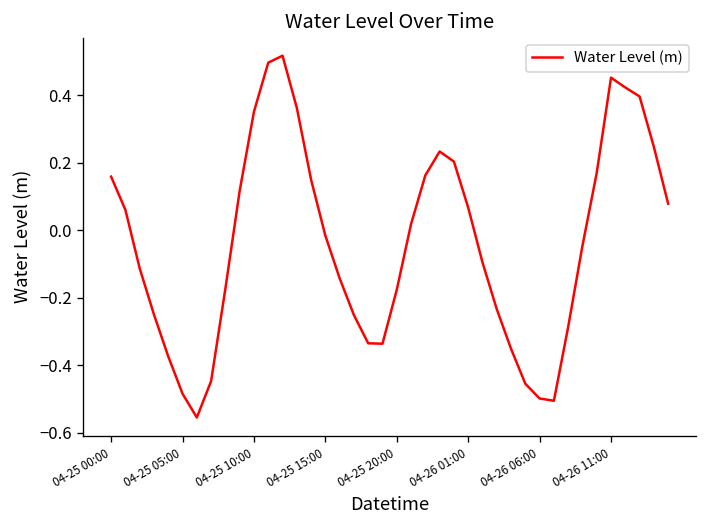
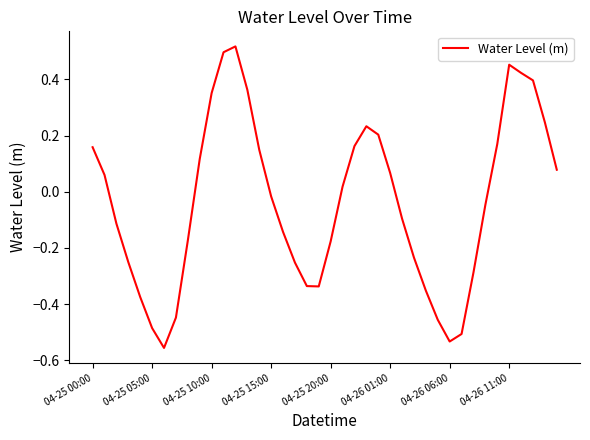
  {
    "04-25 00:00": 0.16,
    "04-25 05:00": -0.48,
    "04-25 10:00": 0.35,
    "04-25 15:00": -0.02,
    "04-25 20:00": -0.18,
    "04-26 01:00": 0.07,
-   "04-26 06:00": -0.50,
+   "04-26 06:00": -0.53,
    "04-26 11:00": 0.45
  }
